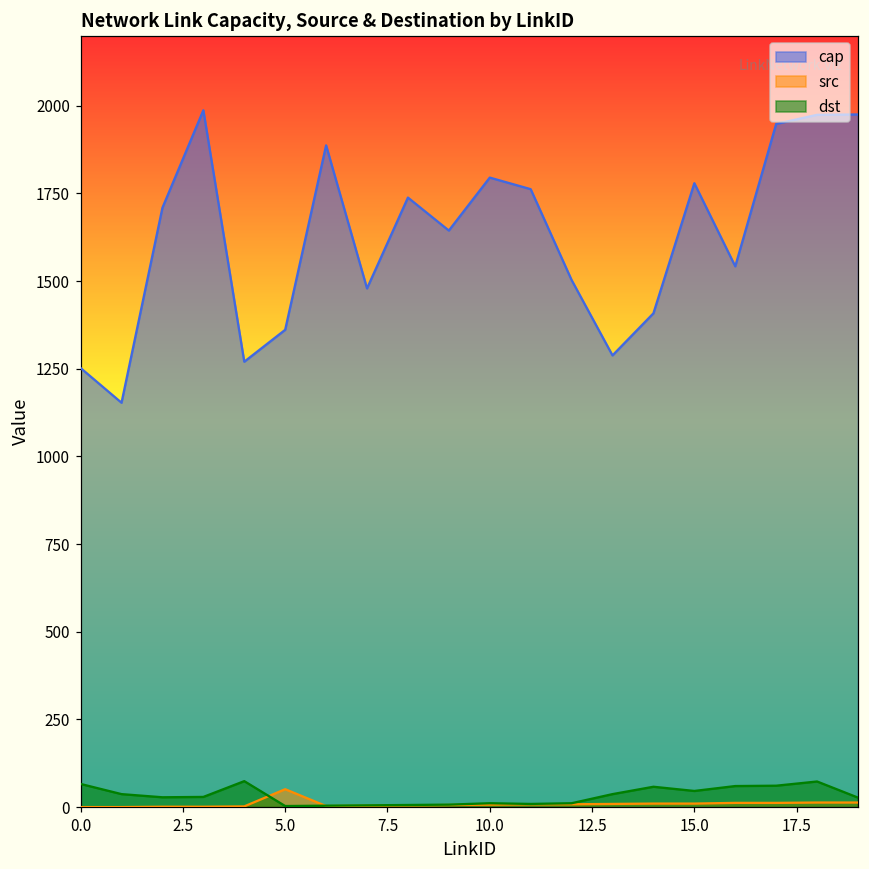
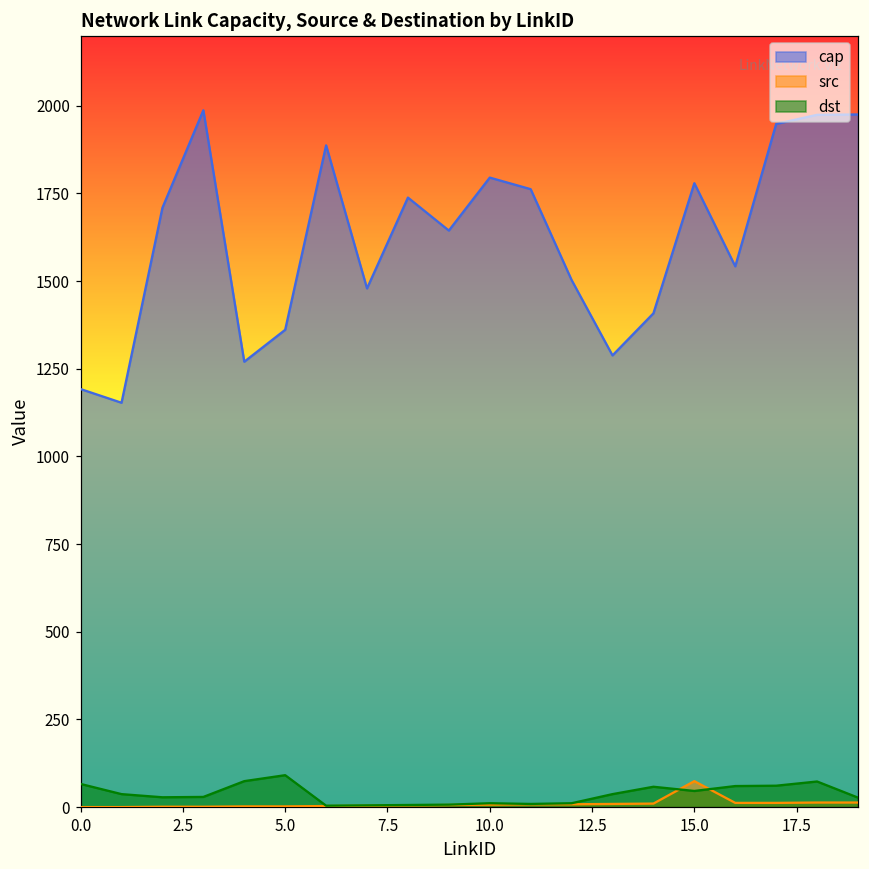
  {
    "cap": {
-     "0.0": 1250,
+     "0.0": 1190,
      "5.0": 1360,
      "10.0": 1800,
      "15.0": 1780
    },
    "src": {
      "0.0": 0,
-     "5.0": 50,
-     "15.0": 10
+     "5.0": 0,
+     "15.0": 70
    },
    "dst": {
      "0.0": 70,
-     "5.0": 0,
+     "5.0": 90,
      "15.0": 50
    }
  }
